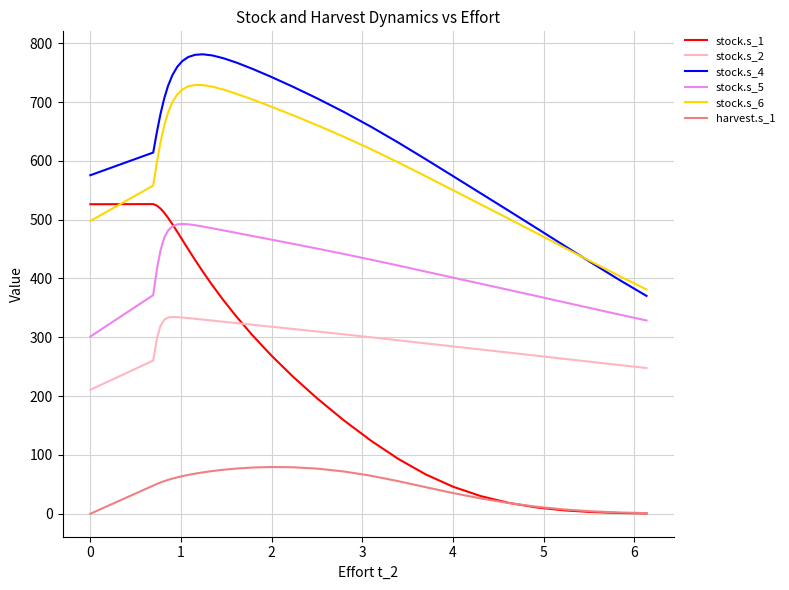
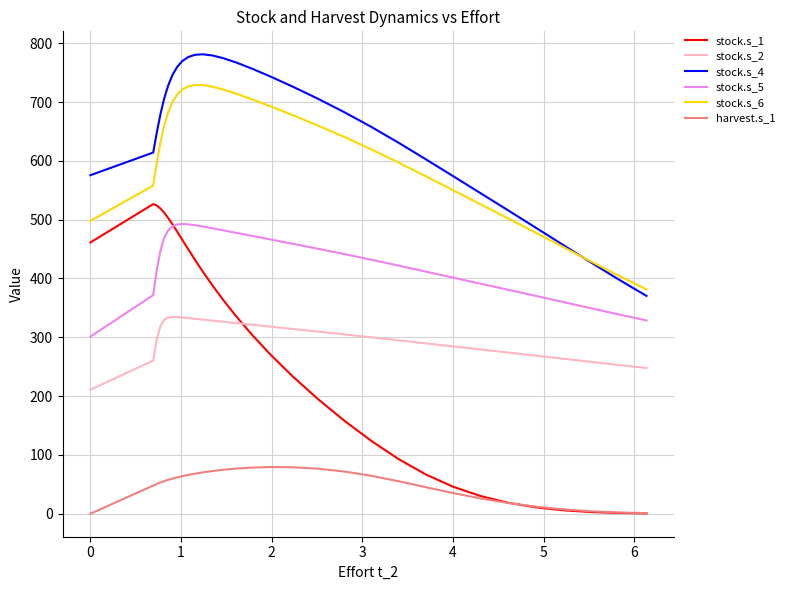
  {
    "stock.s_1": {
-     "0": 530
+     "0": 460
    },
    "stock.s_2": {
      "0": 210
    },
    "stock.s_4": {
      "0": 580
    },
    "stock.s_5": {
      "0": 300
    },
    "stock.s_6": {
      "0": 500
    },
    "harvest.s_1": {
      "0": 0
    }
  }
